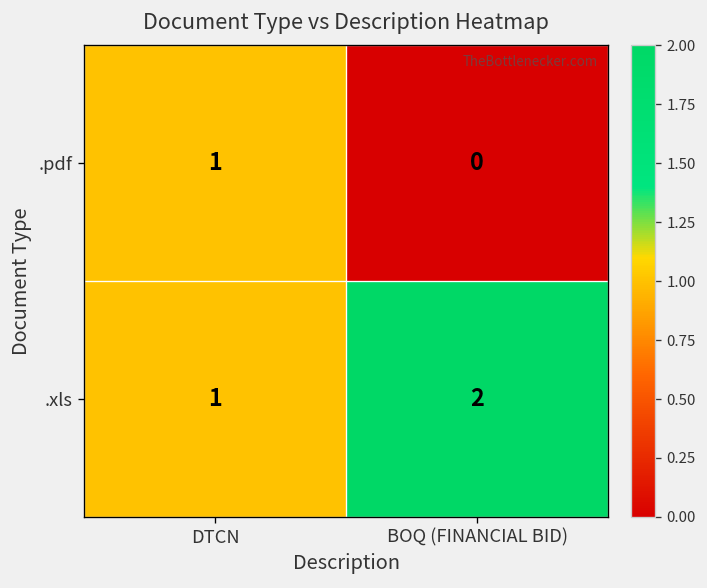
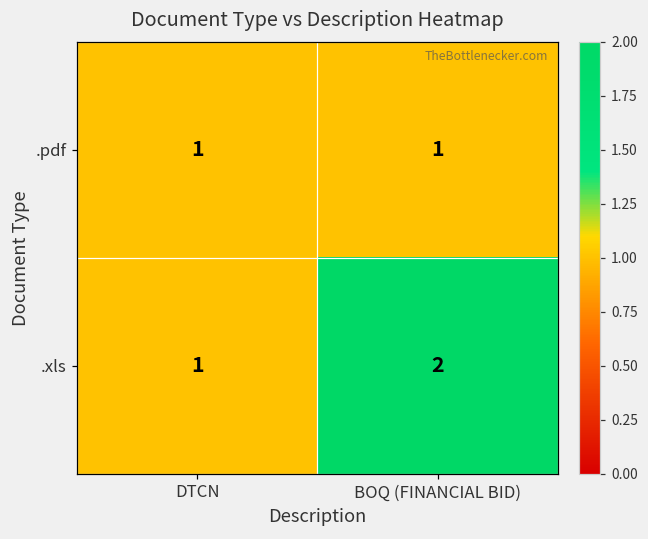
  {
    ".pdf": {
      "DTCN": 1,
-     "BOQ (FINANCIAL BID)": 0
+     "BOQ (FINANCIAL BID)": 1
    },
    ".xls": {
      "DTCN": 1,
      "BOQ (FINANCIAL BID)": 2
    }
  }
